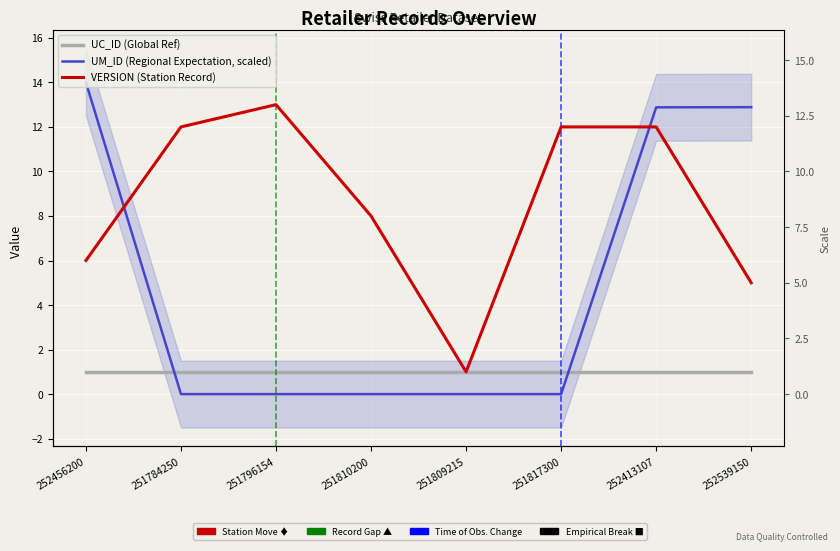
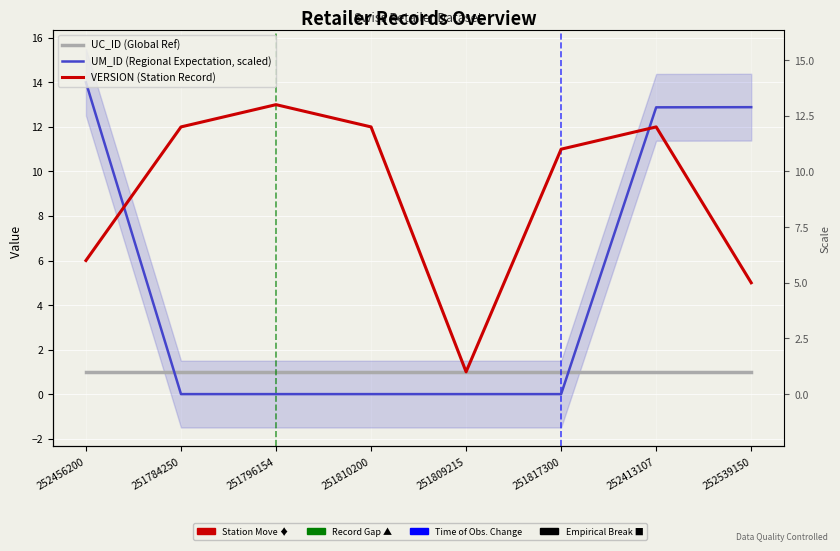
  {
    "UC_ID (Global Ref)": {
      "252456200": 1,
      "251784250": 1,
      "251796154": 1,
      "251810200": 1,
      "251817300": 1,
      "252413107": 1,
      "252539150": 1
    },
    "VERSION (Station Record)": {
      "252456200": 6,
      "251784250": 12,
      "251796154": 13,
-     "251810200": 8,
-     "251817300": 12,
+     "251810200": 12,
+     "251817300": 11,
      "252413107": 12,
      "252539150": 5
    }
  }
